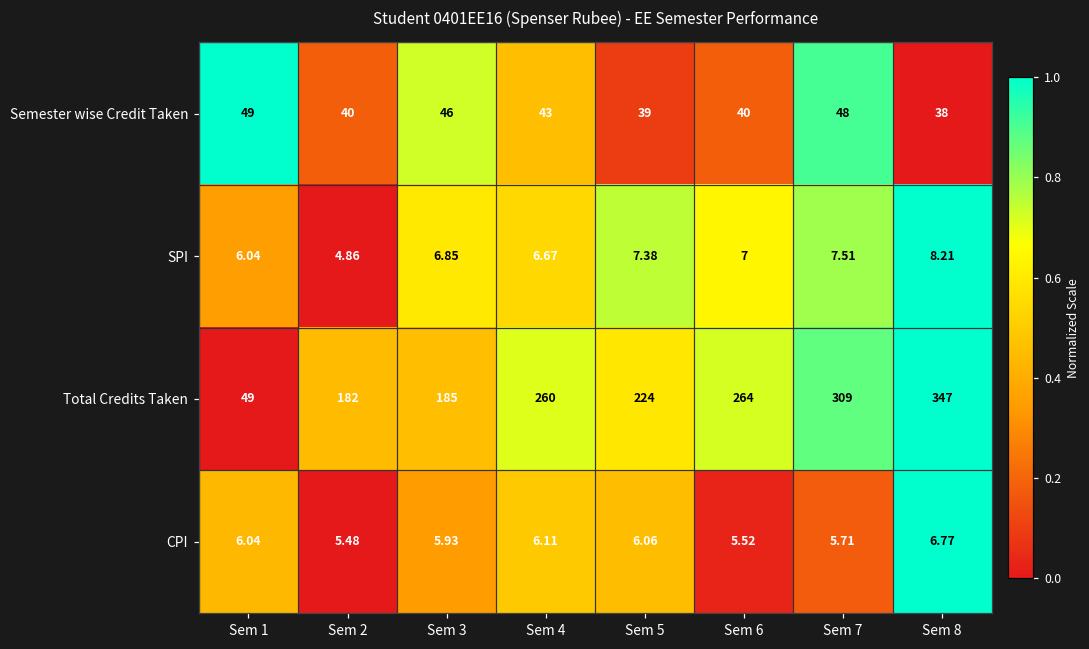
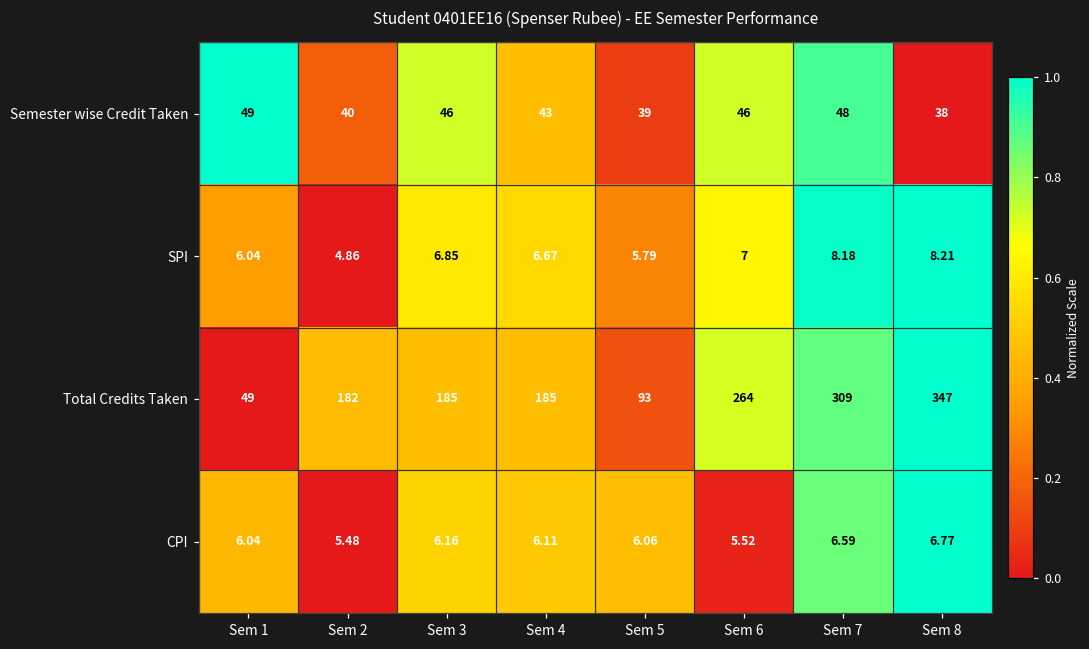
  {
    "Semester wise Credit Taken": {
      "Sem 1": 49,
      "Sem 2": 40,
      "Sem 3": 46,
      "Sem 4": 43,
      "Sem 5": 39,
-     "Sem 6": 40,
+     "Sem 6": 46,
      "Sem 7": 48,
      "Sem 8": 38
    },
    "SPI": {
      "Sem 1": 6.04,
      "Sem 2": 4.86,
      "Sem 3": 6.85,
      "Sem 4": 6.67,
-     "Sem 5": 7.38,
+     "Sem 5": 5.79,
      "Sem 6": 7,
-     "Sem 7": 7.51,
+     "Sem 7": 8.18,
      "Sem 8": 8.21
    },
    "Total Credits Taken": {
      "Sem 1": 49,
      "Sem 2": 182,
      "Sem 3": 185,
-     "Sem 4": 260,
-     "Sem 5": 224,
+     "Sem 4": 185,
+     "Sem 5": 93,
      "Sem 6": 264,
      "Sem 7": 309,
      "Sem 8": 347
    },
    "CPI": {
      "Sem 1": 6.04,
      "Sem 2": 5.48,
-     "Sem 3": 5.93,
+     "Sem 3": 6.16,
      "Sem 4": 6.11,
      "Sem 5": 6.06,
      "Sem 6": 5.52,
-     "Sem 7": 5.71,
+     "Sem 7": 6.59,
      "Sem 8": 6.77
    }
  }
